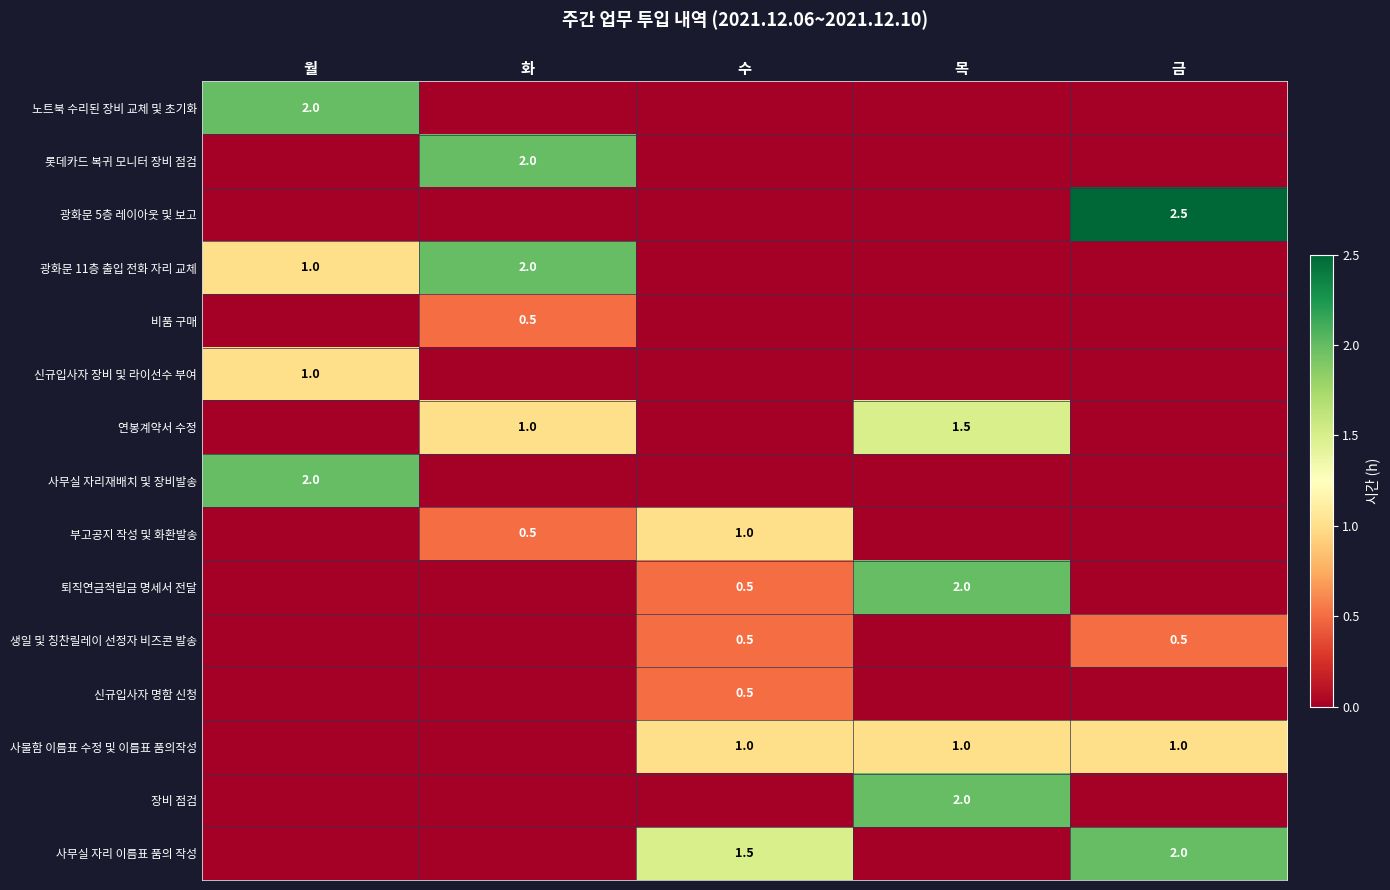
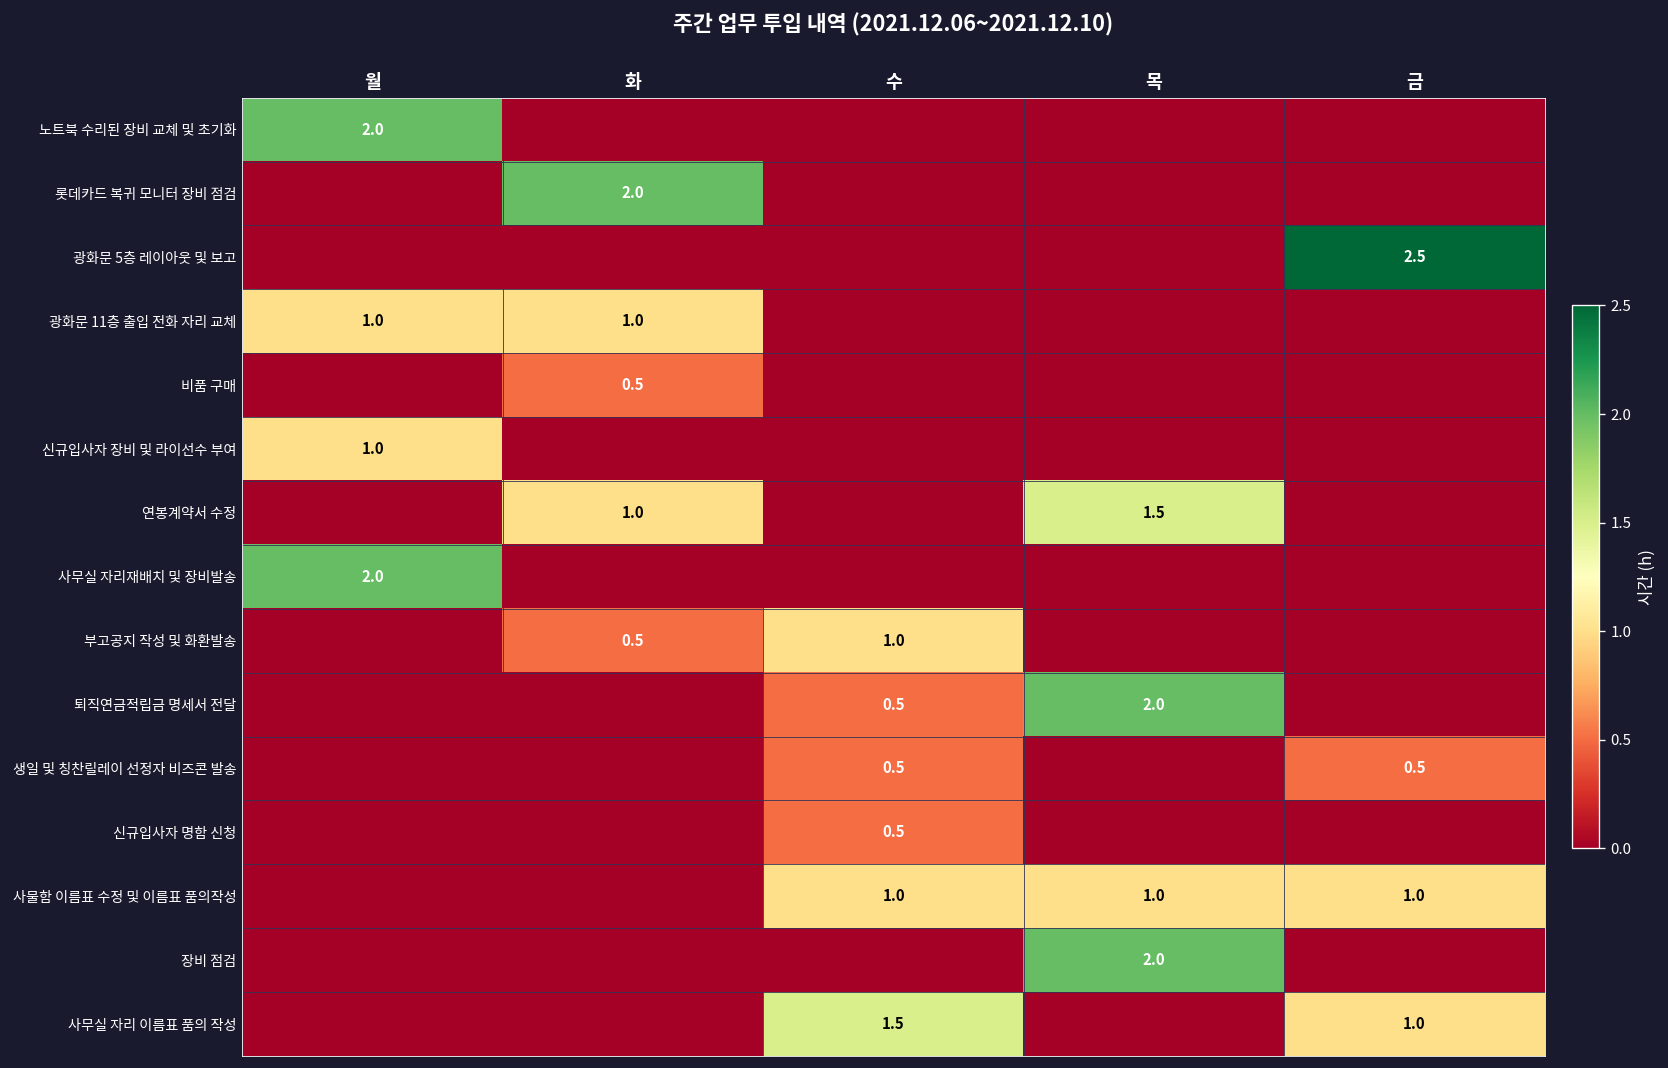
  {
    "노트북 수리된 장비 교체 및 초기화": {
      "월": 2.0
    },
    "롯데카드 복귀 모니터 장비 점검": {
      "화": 2.0
    },
    "광화문 5층 레이아웃 및 보고": {
      "금": 2.5
    },
    "광화문 11층 출입 전화 자리 교체": {
      "월": 1.0,
-     "화": 2.0
+     "화": 1.0
    },
    "비품 구매": {
      "화": 0.5
    },
    "신규입사자 장비 및 라이선수 부여": {
      "월": 1.0
    },
    "연봉계약서 수정": {
      "화": 1.0,
      "목": 1.5
    },
    "사무실 자리재배치 및 장비발송": {
      "월": 2.0
    },
    "부고공지 작성 및 화환발송": {
      "화": 0.5,
      "수": 1.0
    },
    "퇴직연금적립금 명세서 전달": {
      "수": 0.5,
      "목": 2.0
    },
    "생일 및 칭찬릴레이 선정자 비즈콘 발송": {
      "수": 0.5,
      "금": 0.5
    },
    "신규입사자 명함 신청": {
      "수": 0.5
    },
    "사물함 이름표 수정 및 이름표 품의작성": {
      "수": 1.0,
      "목": 1.0,
      "금": 1.0
    },
    "장비 점검": {
      "목": 2.0
    },
    "사무실 자리 이름표 품의 작성": {
      "수": 1.5,
-     "금": 2.0
+     "금": 1.0
    }
  }
